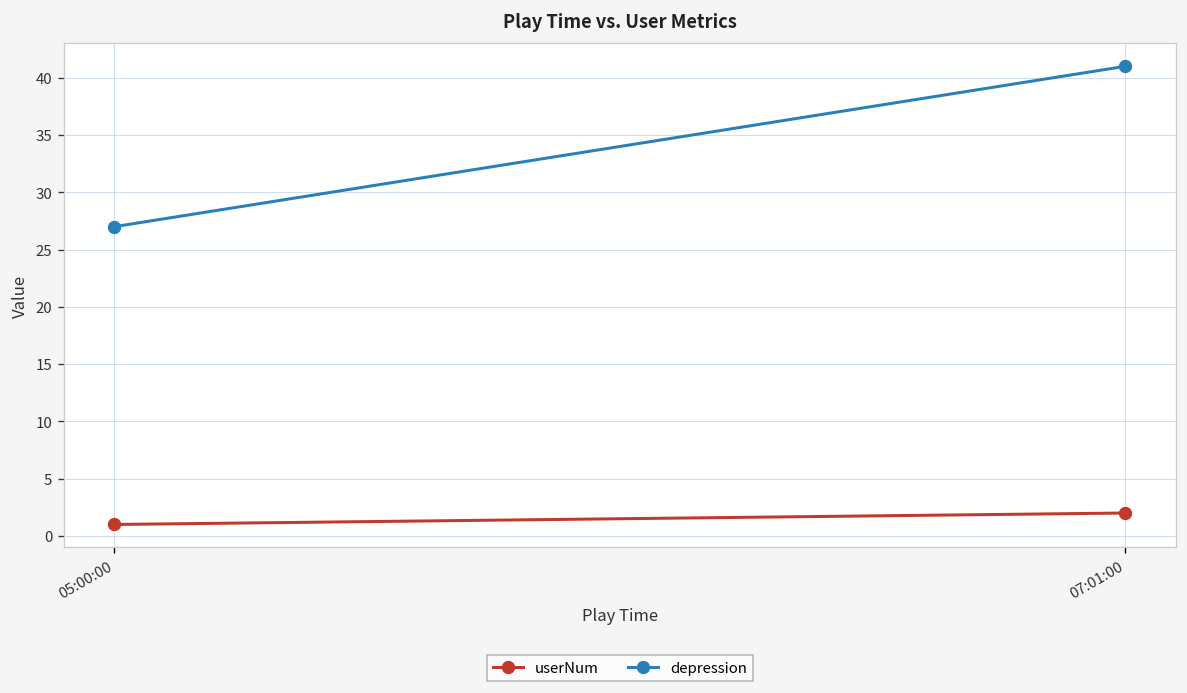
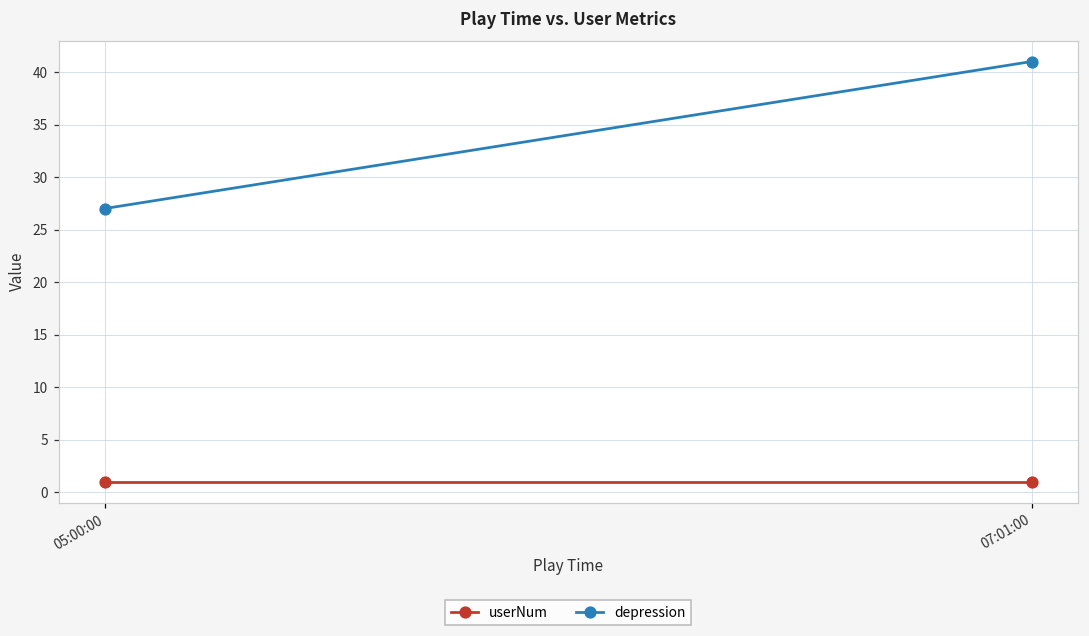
  {
    "userNum": {
      "05:00:00": 1,
-     "07:01:00": 2
+     "07:01:00": 1
    },
    "depression": {
      "05:00:00": 27,
      "07:01:00": 41
    }
  }
